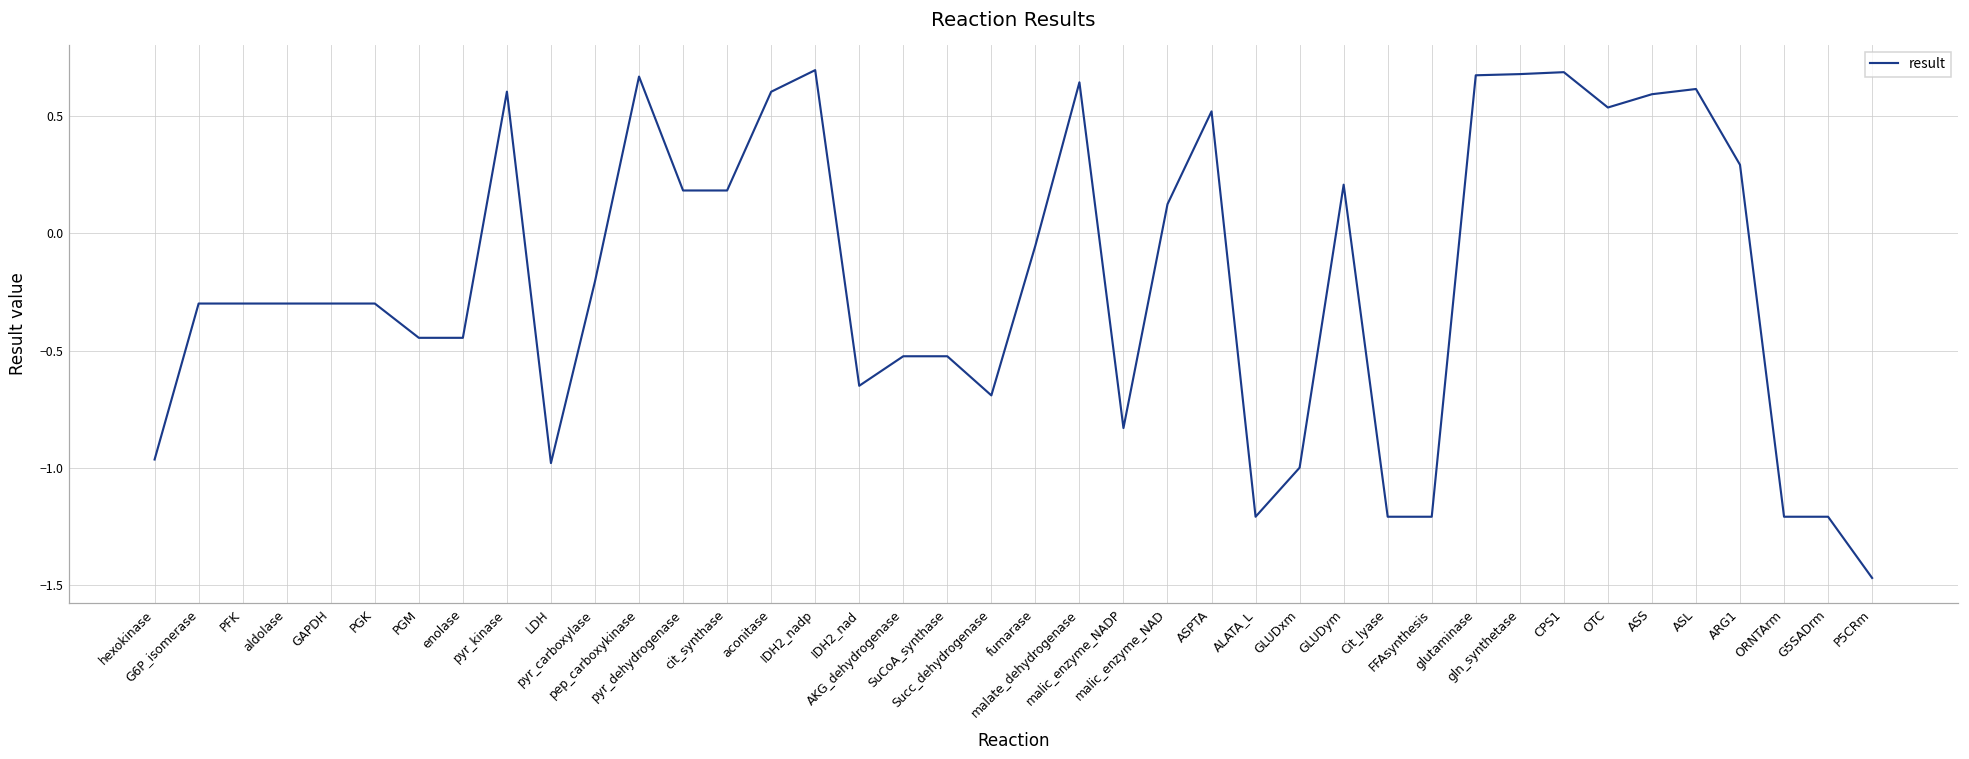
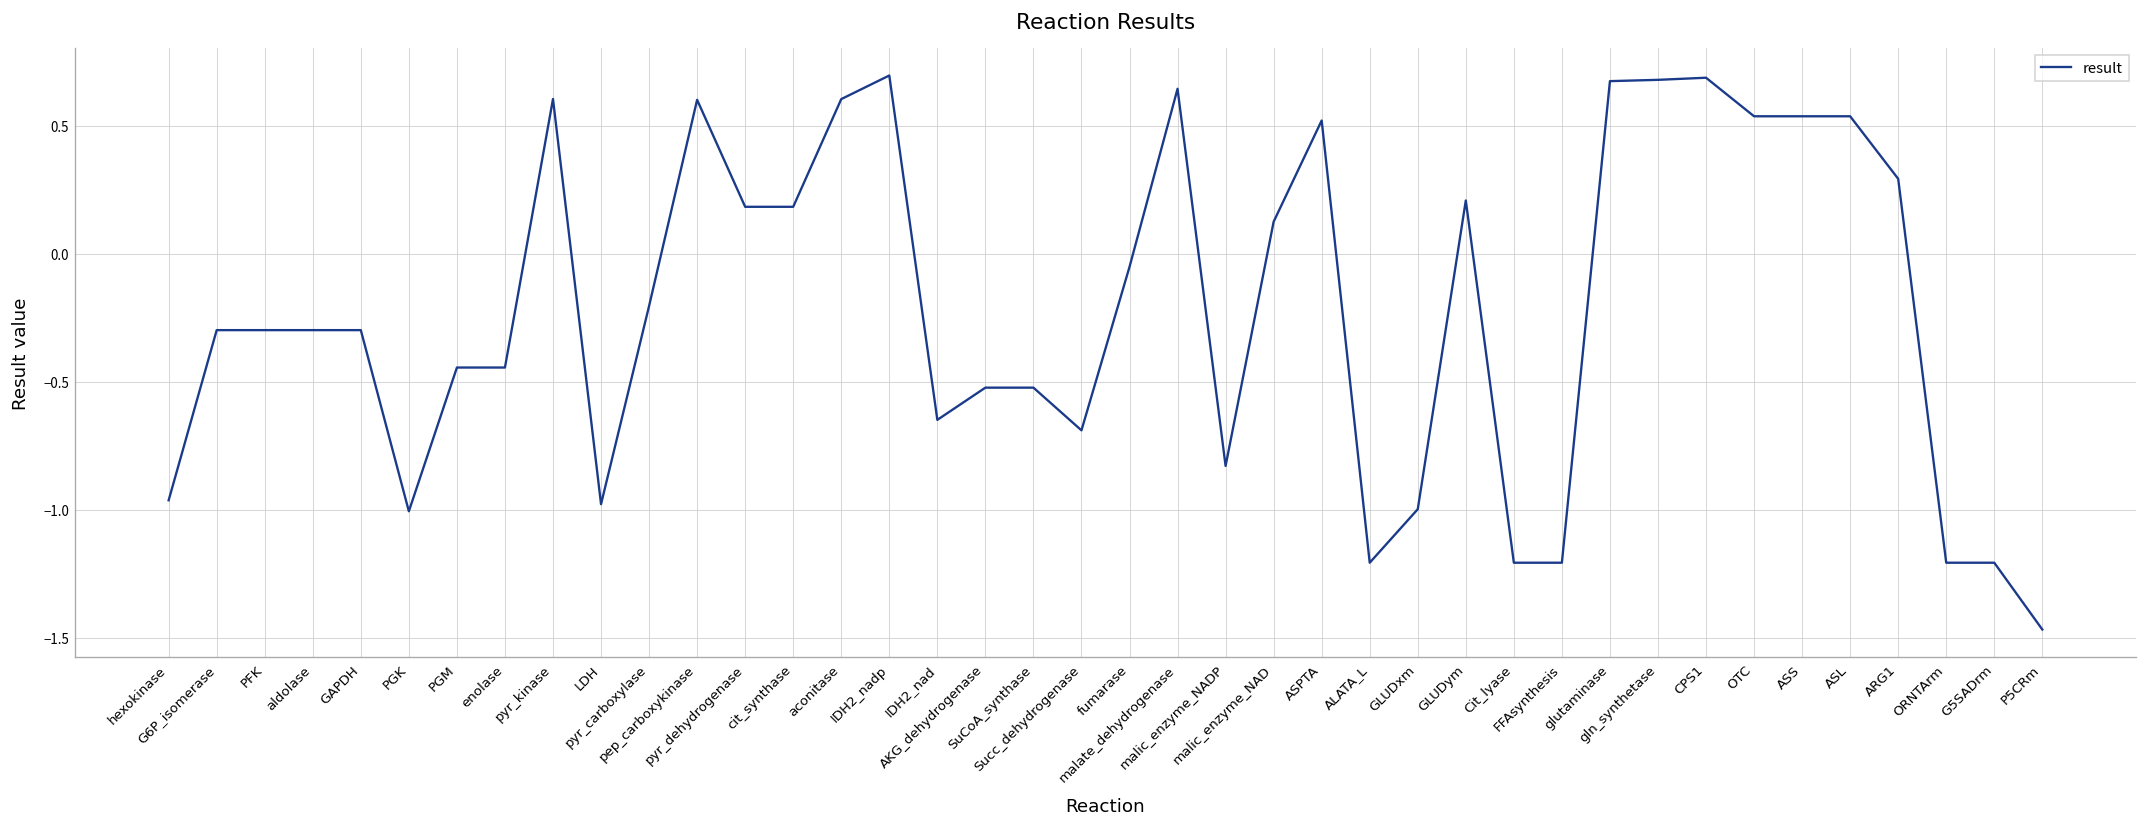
  {
    "hexokinase": -0.96,
    "G6P_isomerase": -0.30,
    "PFK": -0.30,
    "aldolase": -0.30,
    "GAPDH": -0.30,
-   "PGK": -0.30,
+   "PGK": -1.01,
    "PGM": -0.44,
    "enolase": -0.44,
    "pyr_kinase": 0.60,
    "LDH": -0.98,
    "pyr_carboxylase": -0.20,
-   "pep_carboxykinase": 0.67,
+   "pep_carboxykinase": 0.60,
    "pyr_dehydrogenase": 0.18,
    "cit_synthase": 0.18,
    "aconitase": 0.60,
    "IDH2_nadp": 0.70,
    "IDH2_nad": -0.65,
    "AKG_dehydrogenase": -0.52,
    "SuCoA_synthase": -0.52,
    "Succ_dehydrogenase": -0.69,
    "fumarase": -0.05,
    "malate_dehydrogenase": 0.64,
    "malic_enzyme_NADP": -0.83,
    "malic_enzyme_NAD": 0.12,
    "ASPTA": 0.52,
    "ALATA_L": -1.21,
    "GLUDxm": -1.00,
    "GLUDym": 0.21,
    "Cit_lyase": -1.21,
    "FFAsynthesis": -1.21,
    "glutaminase": 0.67,
    "gln_synthetase": 0.68,
    "CPS1": 0.69,
    "OTC": 0.54,
-   "ASS": 0.59,
-   "ASL": 0.61,
+   "ASS": 0.54,
+   "ASL": 0.54,
    "ARG1": 0.29,
    "ORNTArm": -1.21,
    "G5SADrm": -1.21,
    "P5CRm": -1.47
  }
